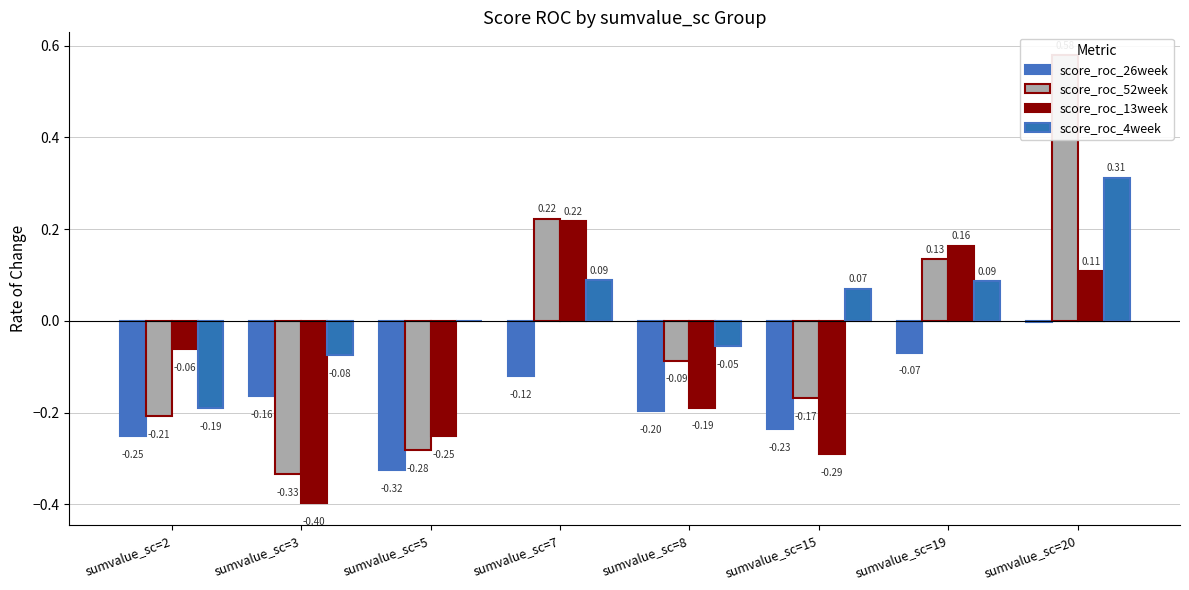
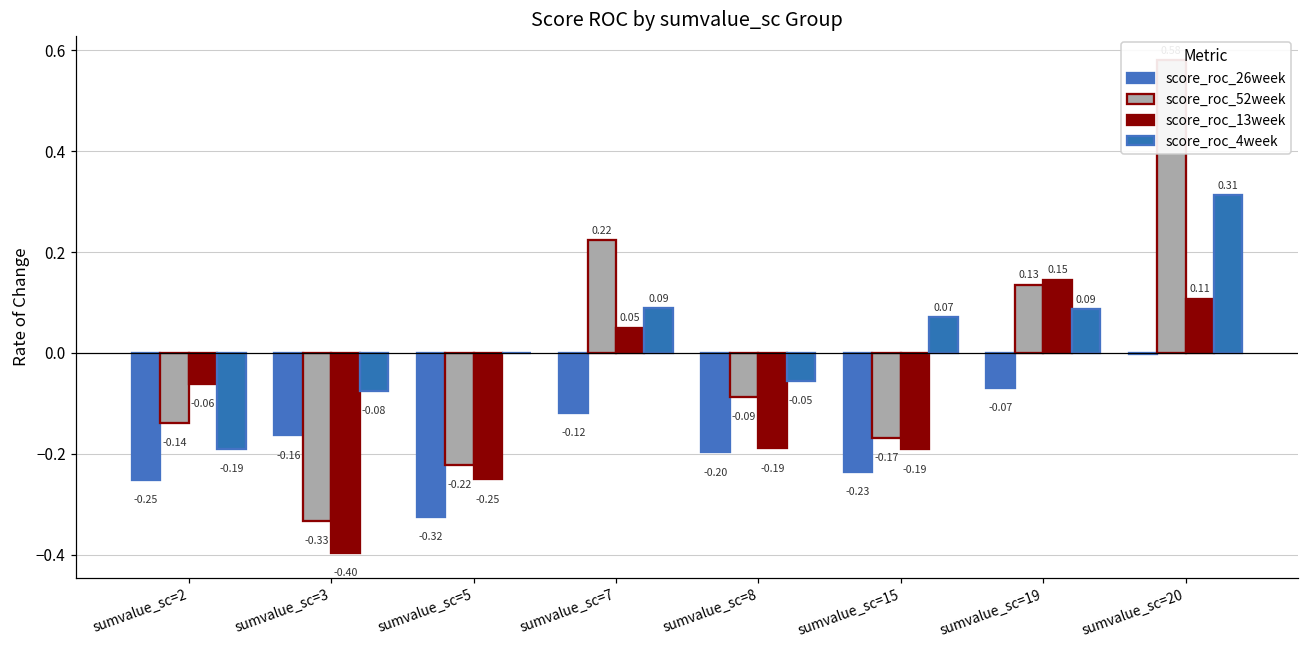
  {
    "score_roc_52week": {
-     "sumvalue_sc=2": -0.21,
+     "sumvalue_sc=2": -0.14,
      "sumvalue_sc=3": -0.33,
-     "sumvalue_sc=5": -0.28,
+     "sumvalue_sc=5": -0.22,
      "sumvalue_sc=7": 0.22,
      "sumvalue_sc=8": -0.09,
      "sumvalue_sc=15": -0.17,
      "sumvalue_sc=19": 0.13
    },
    "score_roc_13week": {
      "sumvalue_sc=2": -0.06,
      "sumvalue_sc=3": -0.40,
      "sumvalue_sc=5": -0.25,
-     "sumvalue_sc=7": 0.22,
+     "sumvalue_sc=7": 0.05,
      "sumvalue_sc=8": -0.19,
-     "sumvalue_sc=15": -0.29,
-     "sumvalue_sc=19": 0.16,
+     "sumvalue_sc=15": -0.19,
+     "sumvalue_sc=19": 0.15,
      "sumvalue_sc=20": 0.11
    }
  }
